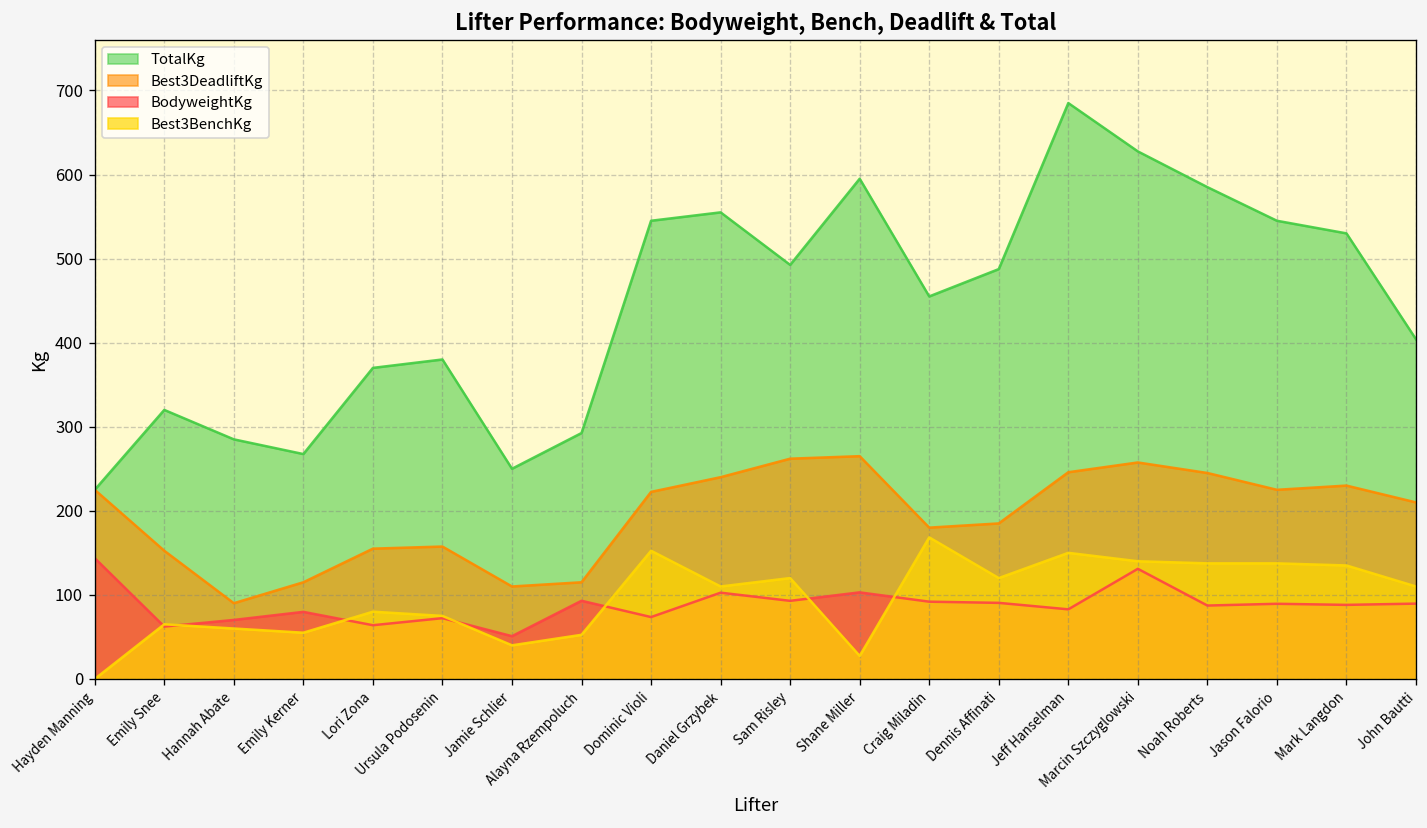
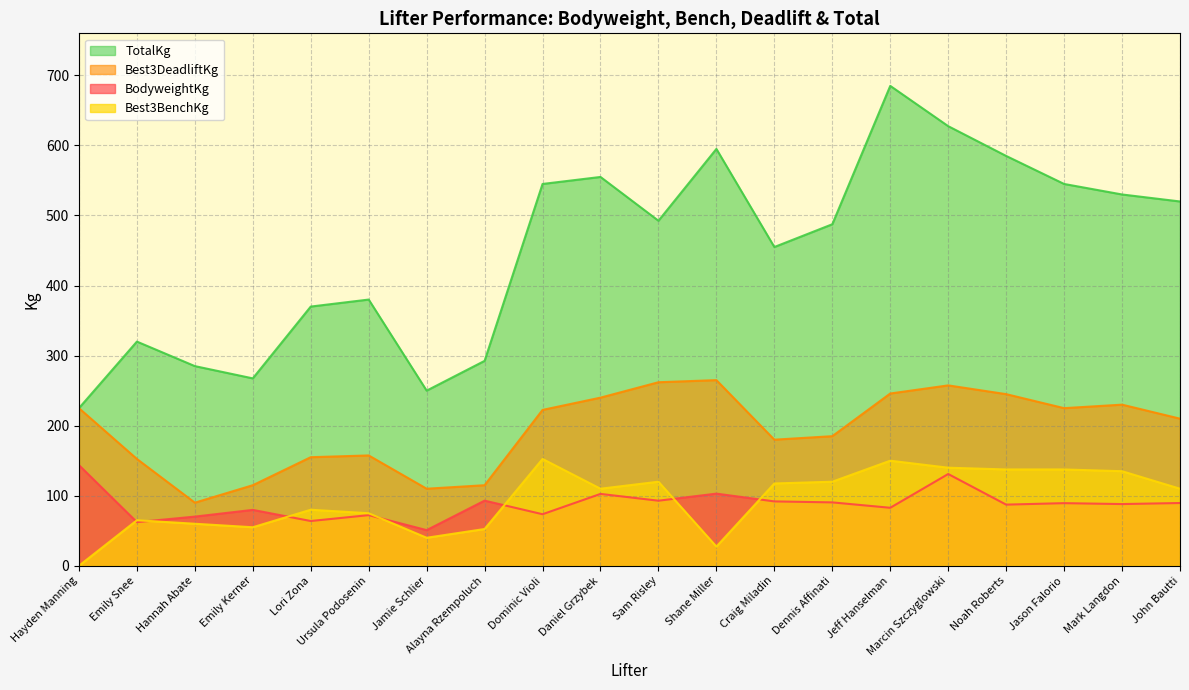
  {
    "TotalKg": {
      "Emily Snee": 320,
      "Hannah Abate": 290,
      "Emily Kerner": 270,
      "Lori Zona": 370,
      "Ursula Podosenin": 380,
      "Jamie Schlier": 250,
      "Alayna Rzempoluch": 290,
      "Dominic Violi": 550,
      "Daniel Grzybek": 560,
      "Sam Risley": 490,
      "Shane Miller": 600,
      "Craig Miladin": 460,
      "Dennis Affinati": 490,
      "Jeff Hanselman": 690,
      "Marcin Szczyglowski": 630,
      "Noah Roberts": 590,
      "Jason Falorio": 550,
      "Mark Langdon": 530,
-     "John Bautti": 400
+     "John Bautti": 520
    },
    "Best3DeadliftKg": {
      "Emily Snee": 150,
      "Hannah Abate": 90,
      "Emily Kerner": 120,
      "Lori Zona": 160,
      "Ursula Podosenin": 160,
      "Jamie Schlier": 110,
      "Alayna Rzempoluch": 120,
      "Dominic Violi": 220,
      "Daniel Grzybek": 240,
      "Sam Risley": 260,
      "Shane Miller": 270,
      "Craig Miladin": 180,
      "Dennis Affinati": 190,
      "Jeff Hanselman": 250,
      "Marcin Szczyglowski": 260,
      "Noah Roberts": 250,
      "Jason Falorio": 230,
      "Mark Langdon": 230,
      "John Bautti": 210
    },
    "BodyweightKg": {
      "Hayden Manning": 140,
      "Hannah Abate": 70,
      "Emily Kerner": 80,
      "Lori Zona": 60,
      "Jamie Schlier": 50,
      "Alayna Rzempoluch": 90,
      "Dominic Violi": 70,
      "Daniel Grzybek": 100,
      "Sam Risley": 90,
      "Shane Miller": 100,
      "Craig Miladin": 90,
      "Dennis Affinati": 90,
      "Jeff Hanselman": 80,
      "Marcin Szczyglowski": 130,
      "Noah Roberts": 90,
      "Jason Falorio": 90,
      "Mark Langdon": 90,
      "John Bautti": 90
    },
    "Best3BenchKg": {
      "Hayden Manning": 0,
      "Hannah Abate": 60,
      "Emily Kerner": 60,
      "Lori Zona": 80,
      "Jamie Schlier": 40,
      "Alayna Rzempoluch": 50,
      "Dominic Violi": 150,
      "Daniel Grzybek": 110,
      "Sam Risley": 120,
      "Shane Miller": 30,
-     "Craig Miladin": 170,
+     "Craig Miladin": 120,
      "Dennis Affinati": 120,
      "Jeff Hanselman": 150,
      "Marcin Szczyglowski": 140,
      "Noah Roberts": 140,
      "Jason Falorio": 140,
      "Mark Langdon": 140,
      "John Bautti": 110
    }
  }
